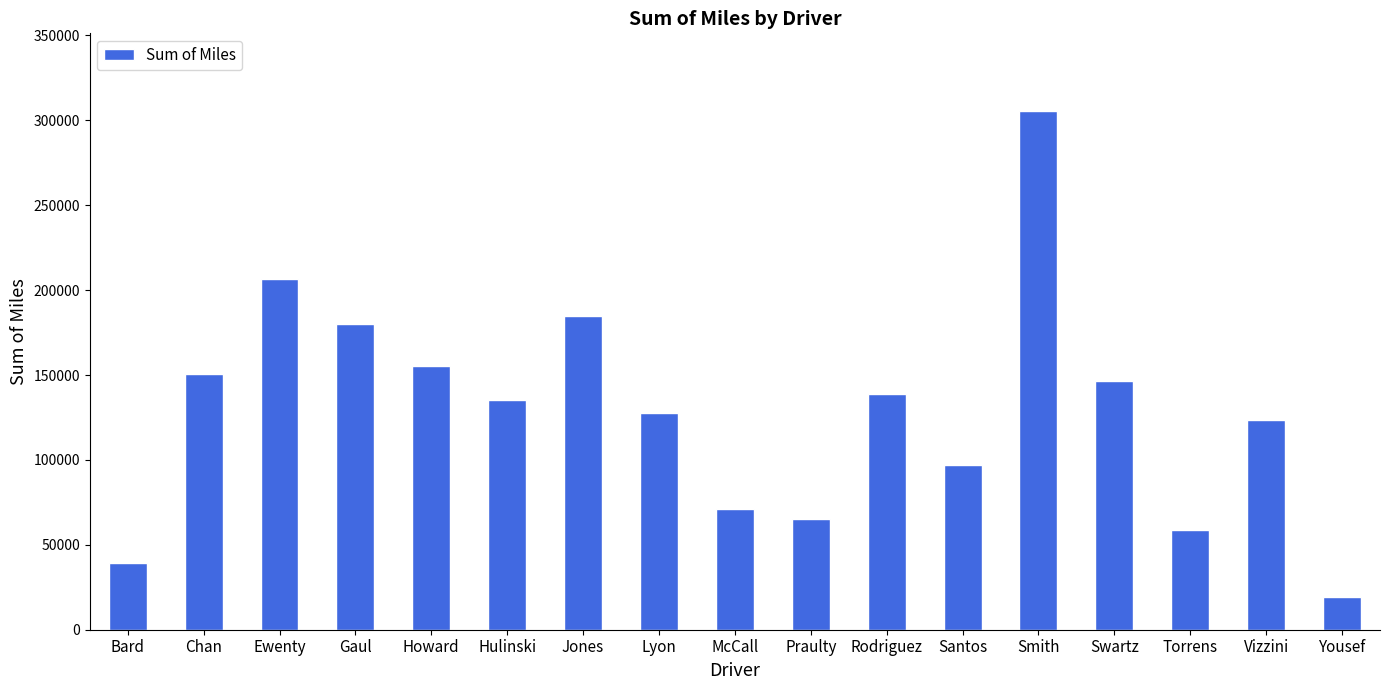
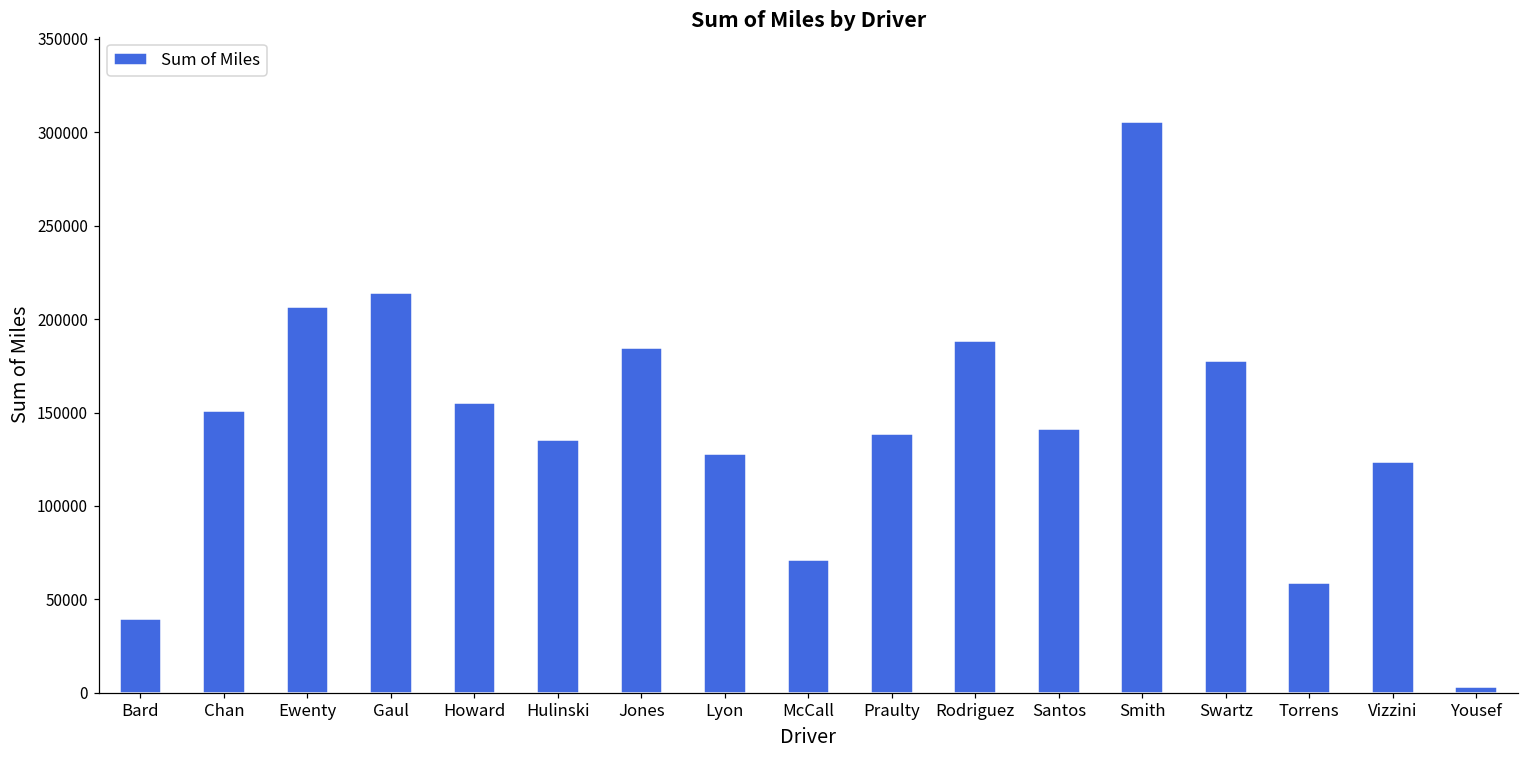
  {
    "Bard": 40000,
    "Chan": 151000,
    "Ewenty": 206000,
-   "Gaul": 180000,
+   "Gaul": 214000,
    "Howard": 155000,
    "Hulinski": 135000,
    "Jones": 185000,
    "Lyon": 128000,
    "McCall": 71000,
-   "Praulty": 65000,
-   "Rodriguez": 139000,
-   "Santos": 97000,
+   "Praulty": 139000,
+   "Rodriguez": 188000,
+   "Santos": 141000,
    "Smith": 305000,
-   "Swartz": 147000,
+   "Swartz": 178000,
    "Torrens": 59000,
    "Vizzini": 123000,
-   "Yousef": 19000
+   "Yousef": 3000
  }
